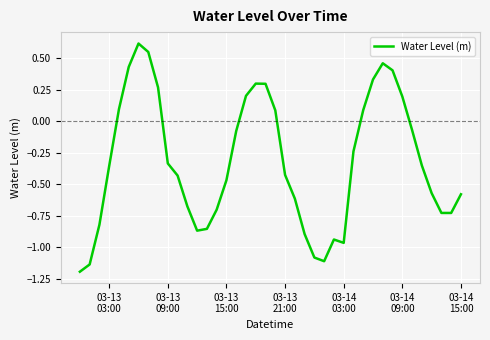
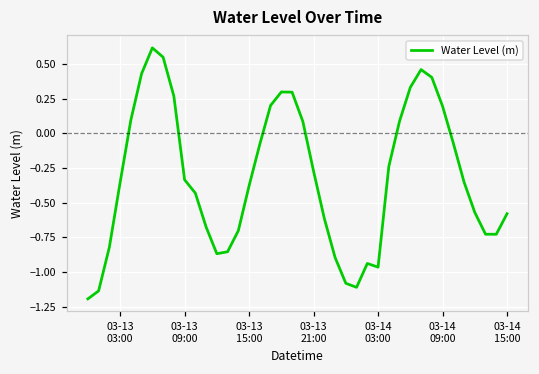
  {
    "03-13 03:00": -0.36,
    "03-13 09:00": -0.33,
-   "03-13 15:00": -0.47,
-   "03-13 21:00": -0.43,
+   "03-13 15:00": -0.38,
+   "03-13 21:00": -0.27,
    "03-14 03:00": -0.96,
    "03-14 09:00": 0.20,
    "03-14 15:00": -0.58
  }
